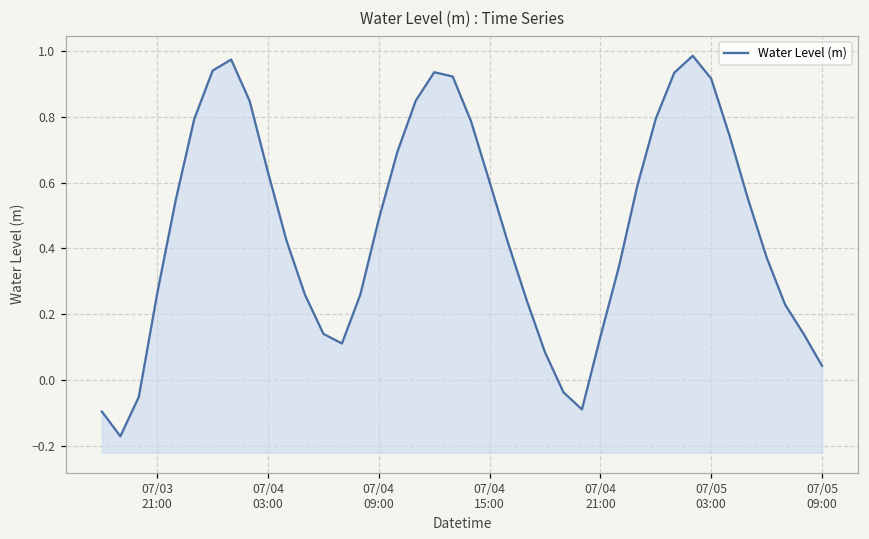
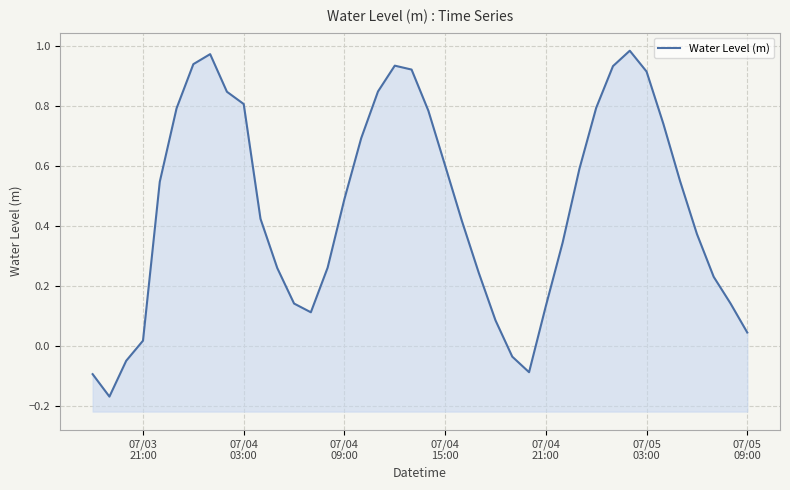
  {
-   "07/03 21:00": 0.26,
-   "07/04 03:00": 0.63,
+   "07/03 21:00": 0.02,
+   "07/04 03:00": 0.81,
    "07/04 09:00": 0.49,
    "07/04 15:00": 0.60,
    "07/04 21:00": 0.13,
    "07/05 03:00": 0.92,
    "07/05 09:00": 0.04
  }
